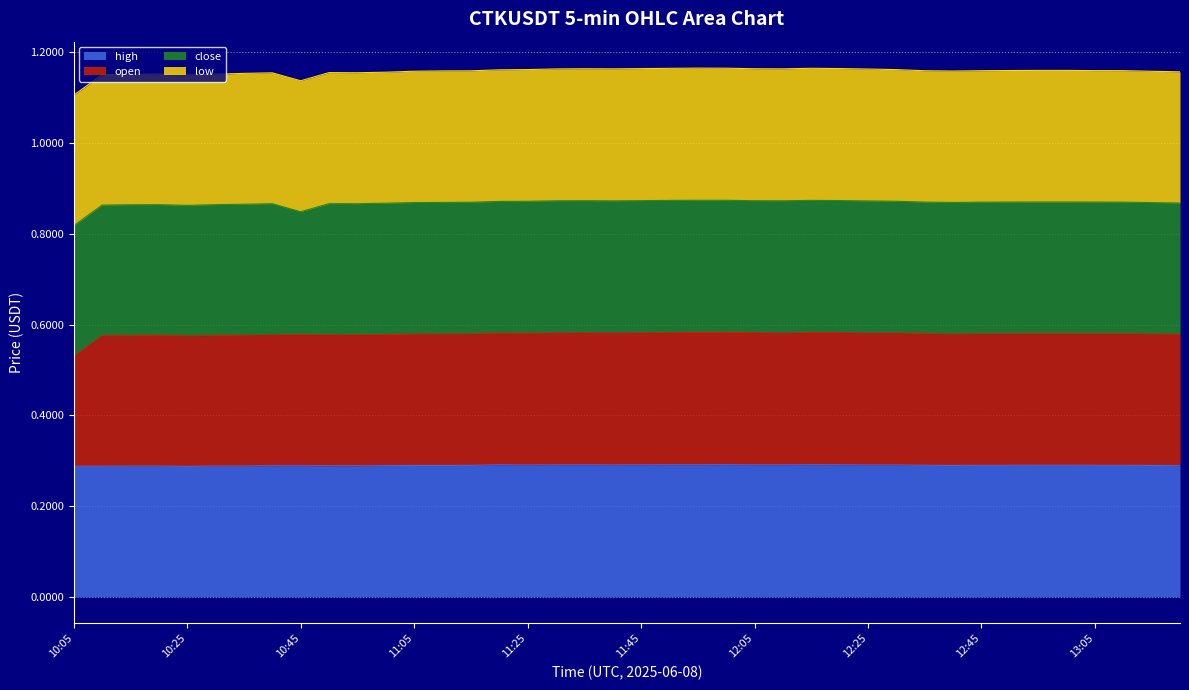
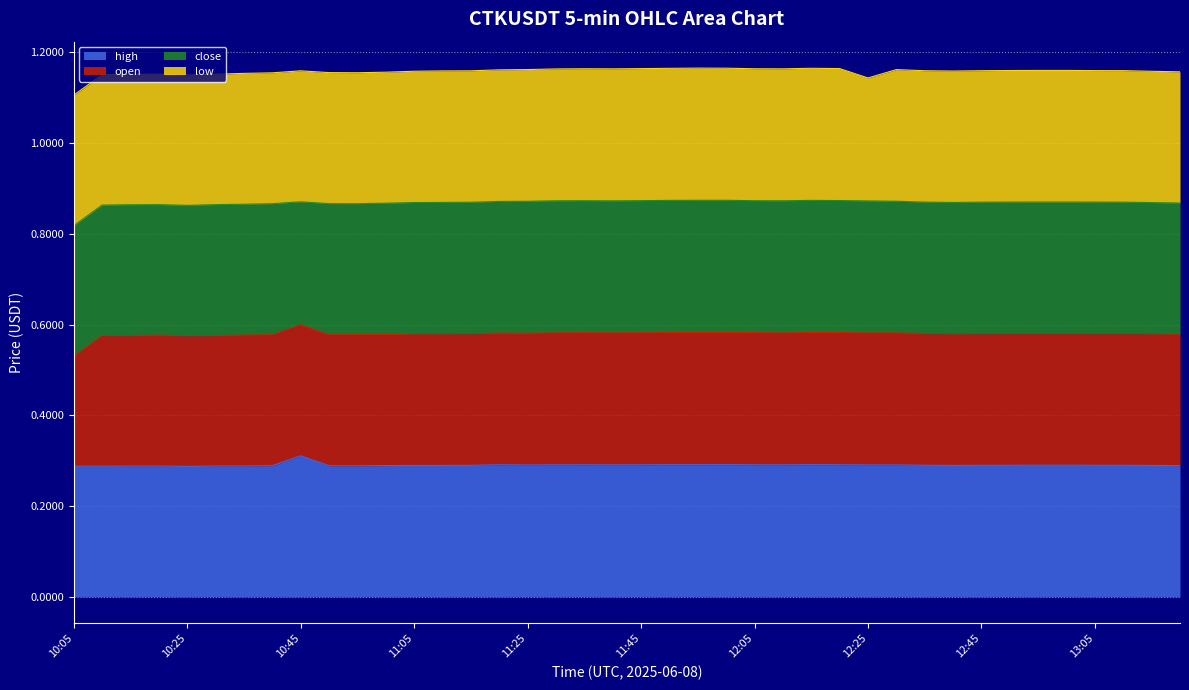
  {
    "high": {
      "10:05": 0.29,
      "10:25": 0.29,
-     "10:45": 0.29,
+     "10:45": 0.31,
      "11:05": 0.29,
      "11:25": 0.29,
      "11:45": 0.29,
      "12:05": 0.29,
      "12:25": 0.29,
      "12:45": 0.29,
      "13:05": 0.29
    },
    "open": {
      "10:05": 0.24,
      "10:25": 0.29,
      "10:45": 0.29,
      "11:05": 0.29,
      "11:25": 0.29,
      "11:45": 0.29,
      "12:05": 0.29,
      "12:25": 0.29,
      "12:45": 0.29,
      "13:05": 0.29
    },
    "close": {
      "10:05": 0.29,
      "10:25": 0.29,
      "10:45": 0.27,
      "11:05": 0.29,
      "11:25": 0.29,
      "11:45": 0.29,
      "12:05": 0.29,
      "12:25": 0.29,
      "12:45": 0.29,
      "13:05": 0.29
    },
    "low": {
      "10:05": 0.29,
      "10:45": 0.29,
      "11:05": 0.29,
      "11:25": 0.29,
      "11:45": 0.29,
      "12:05": 0.29,
-     "12:25": 0.29,
+     "12:25": 0.27,
      "12:45": 0.29,
      "13:05": 0.29
    }
  }
